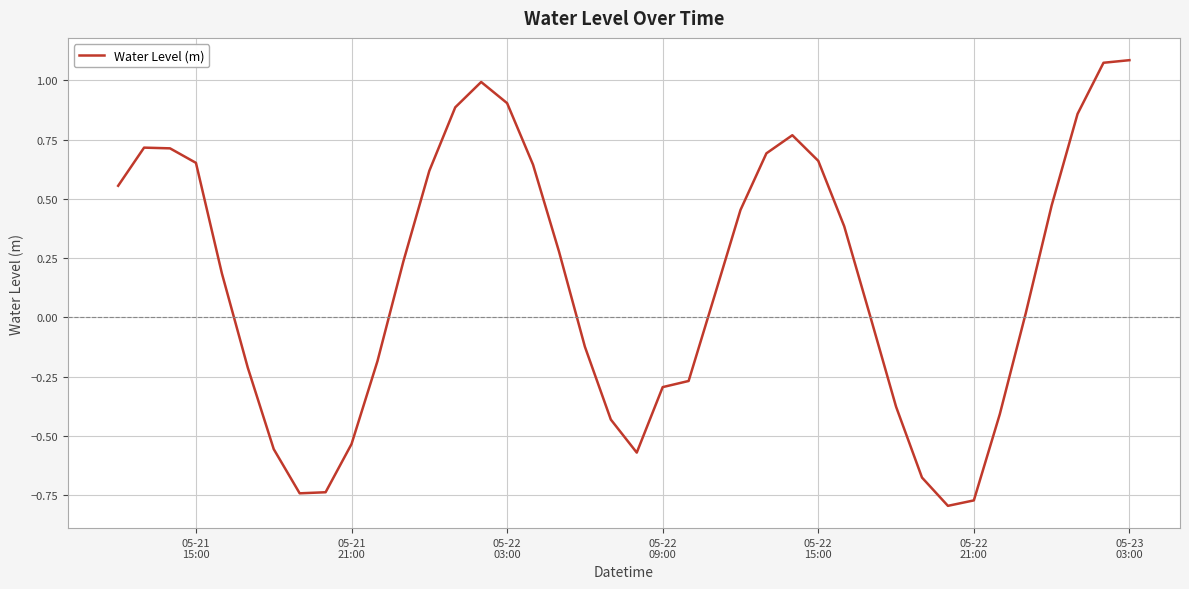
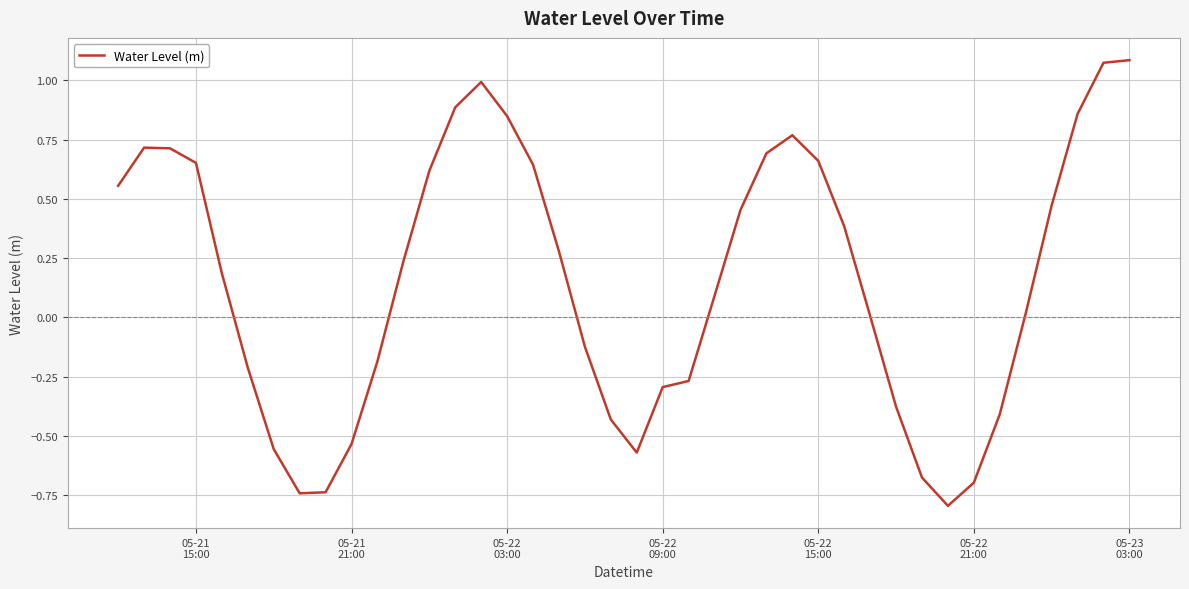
  {
    "05-21 15:00": 0.65,
    "05-21 21:00": -0.53,
-   "05-22 03:00": 0.90,
+   "05-22 03:00": 0.85,
    "05-22 09:00": -0.29,
    "05-22 15:00": 0.66,
-   "05-22 21:00": -0.77,
+   "05-22 21:00": -0.70,
    "05-23 03:00": 1.09
  }
